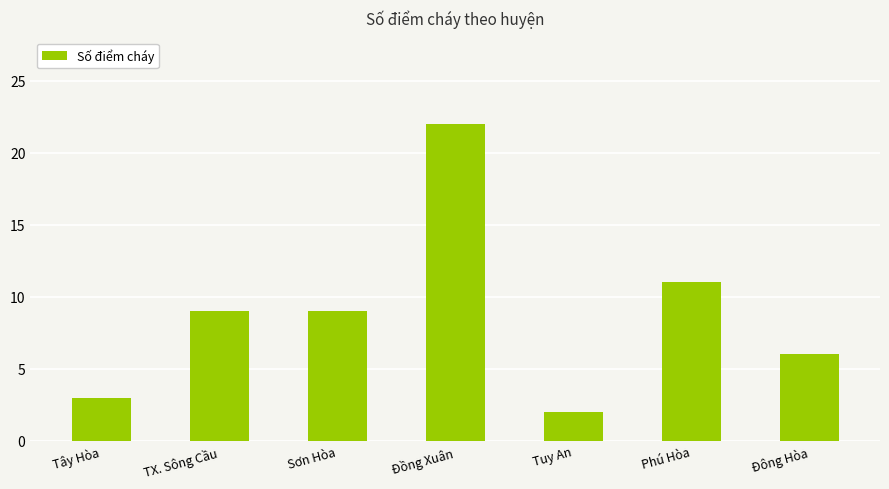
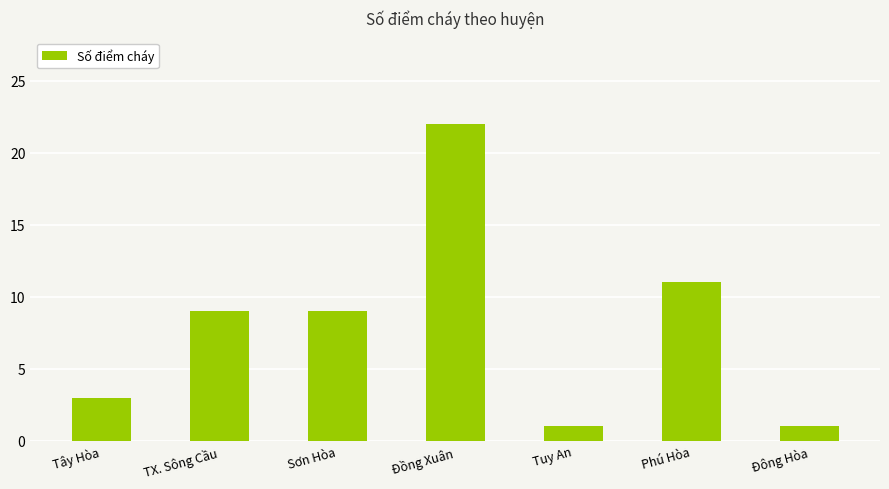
  {
    "Tây Hòa": 3,
    "TX. Sông Cầu": 9,
    "Sơn Hòa": 9,
    "Đồng Xuân": 22,
-   "Tuy An": 2,
+   "Tuy An": 1,
    "Phú Hòa": 11,
-   "Đông Hòa": 6
+   "Đông Hòa": 1
  }
